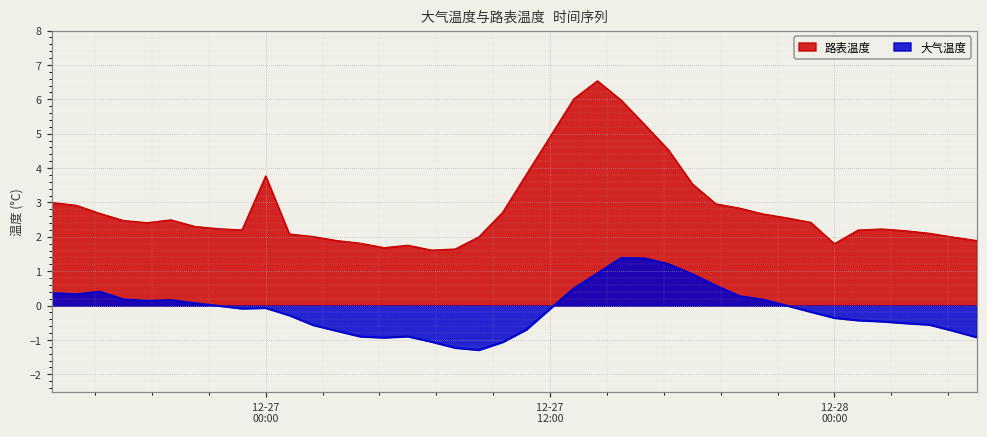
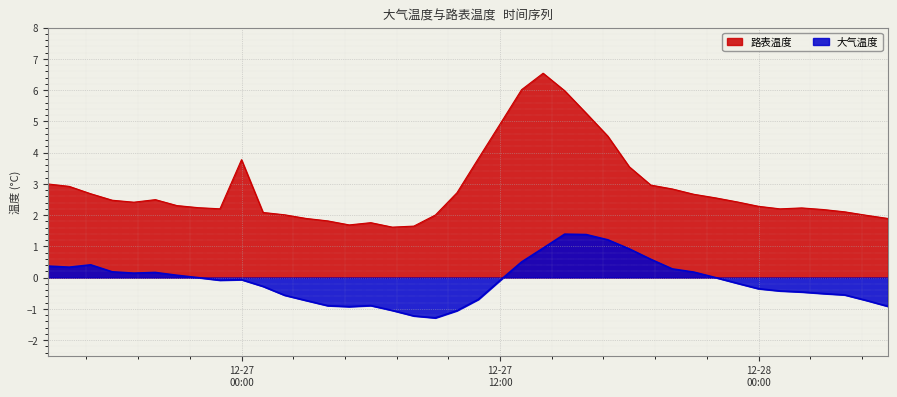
  {
    "路表温度": {
      "12-27 00:00": 3.8,
      "12-27 12:00": 4.9,
-     "12-28 00:00": 1.8
+     "12-28 00:00": 2.3
    }
  }
